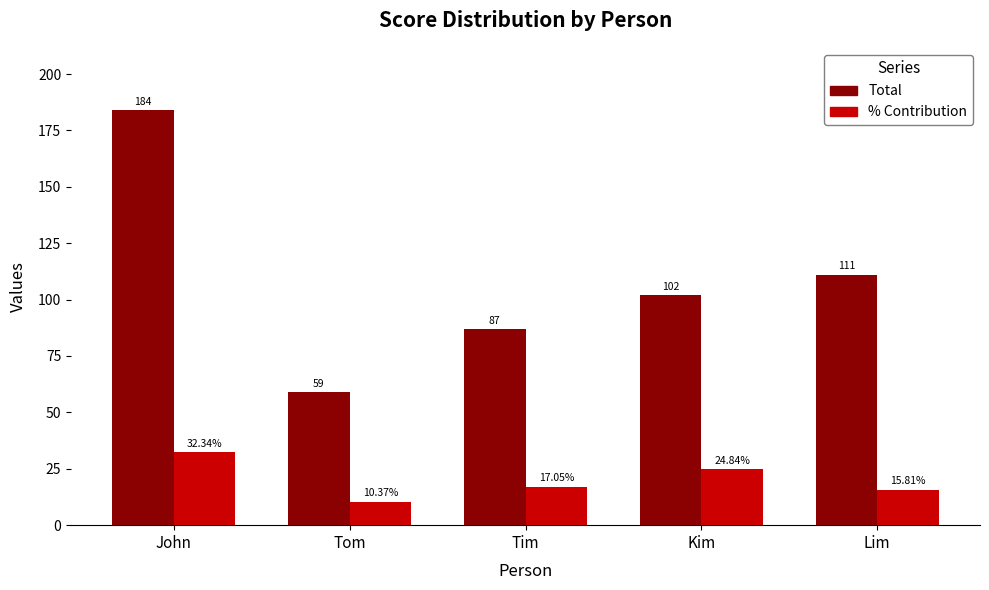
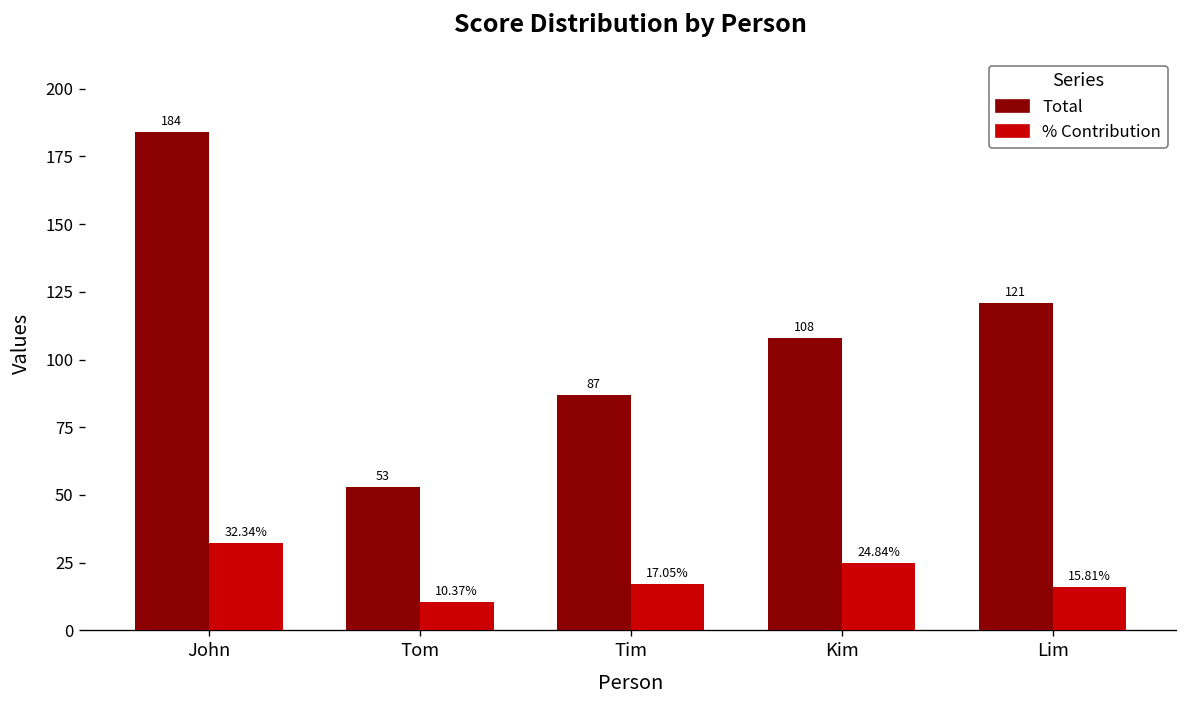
  {
    "Total": {
      "John": "184",
-     "Tom": "59",
+     "Tom": "53",
      "Tim": "87",
-     "Kim": "102",
-     "Lim": "111"
+     "Kim": "108",
+     "Lim": "121"
    },
    "% Contribution": {
      "John": "32.34%",
      "Tom": "10.37%",
      "Tim": "17.05%",
      "Kim": "24.84%",
      "Lim": "15.81%"
    }
  }
